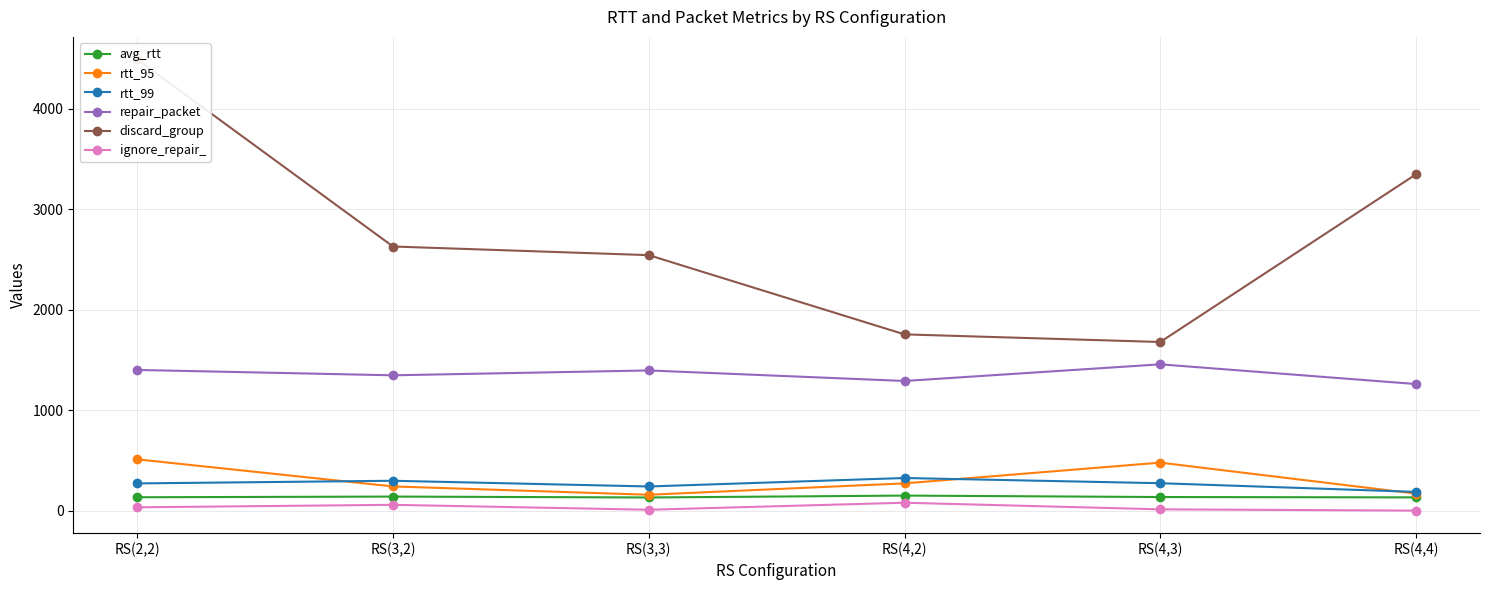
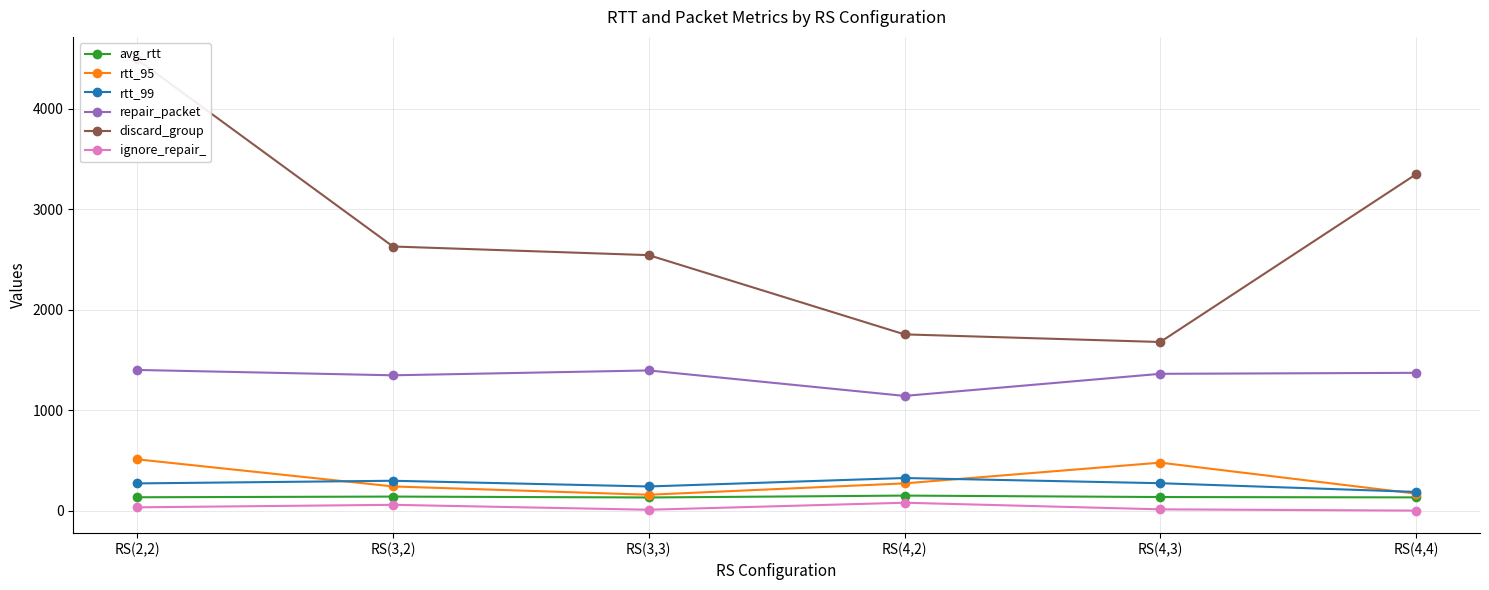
  {
    "avg_rtt": {
      "RS(2,2)": 140,
      "RS(3,2)": 140,
      "RS(3,3)": 130,
      "RS(4,2)": 150,
      "RS(4,3)": 140,
      "RS(4,4)": 130
    },
    "rtt_95": {
      "RS(2,2)": 510,
      "RS(3,2)": 240,
      "RS(3,3)": 160,
      "RS(4,2)": 270,
      "RS(4,3)": 480
    },
    "rtt_99": {
      "RS(2,2)": 270,
      "RS(3,2)": 300,
      "RS(3,3)": 240,
      "RS(4,2)": 330,
      "RS(4,3)": 280
    },
    "repair_packet": {
      "RS(2,2)": 1400,
      "RS(3,2)": 1350,
      "RS(3,3)": 1400,
-     "RS(4,2)": 1290,
-     "RS(4,3)": 1460,
-     "RS(4,4)": 1260
+     "RS(4,2)": 1140,
+     "RS(4,3)": 1360,
+     "RS(4,4)": 1370
    },
    "discard_group": {
      "RS(3,2)": 2630,
      "RS(3,3)": 2550,
      "RS(4,2)": 1760,
      "RS(4,3)": 1680,
      "RS(4,4)": 3350
    },
    "ignore_repair_": {
      "RS(2,2)": 40,
      "RS(3,2)": 60,
      "RS(3,3)": 10,
      "RS(4,2)": 80,
      "RS(4,3)": 20,
      "RS(4,4)": 0
    }
  }
